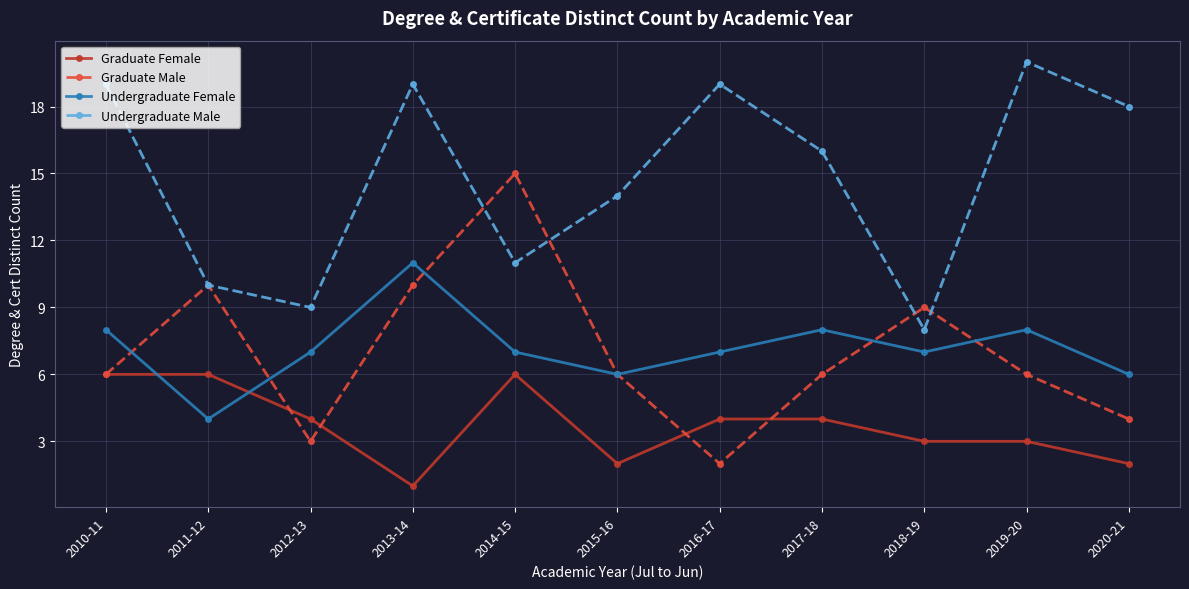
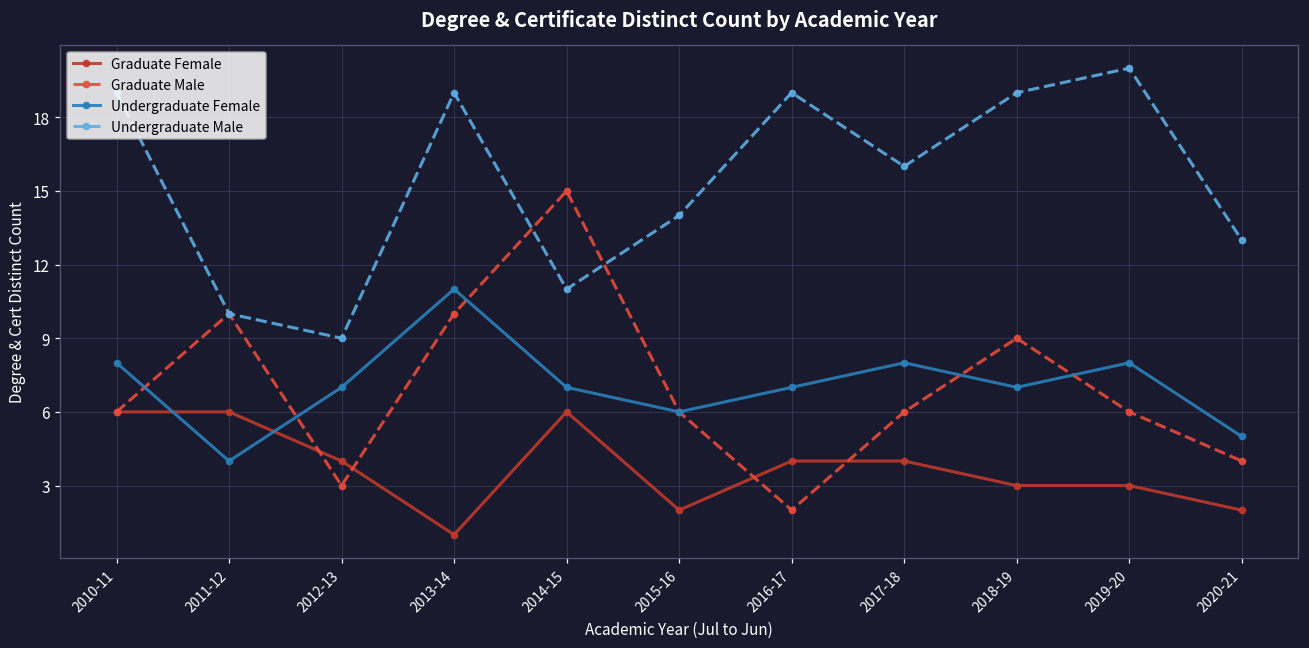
  {
    "Undergraduate Female": {
      "2010-11": 8,
      "2011-12": 4,
      "2012-13": 7,
      "2013-14": 11,
      "2014-15": 7,
      "2016-17": 7,
      "2017-18": 8,
      "2018-19": 7,
      "2019-20": 8,
-     "2020-21": 6
+     "2020-21": 5
    },
    "Undergraduate Male": {
      "2012-13": 9,
      "2013-14": 19,
      "2014-15": 11,
      "2015-16": 14,
      "2016-17": 19,
      "2017-18": 16,
-     "2018-19": 8,
+     "2018-19": 19,
      "2019-20": 20,
-     "2020-21": 18
+     "2020-21": 13
    }
  }
